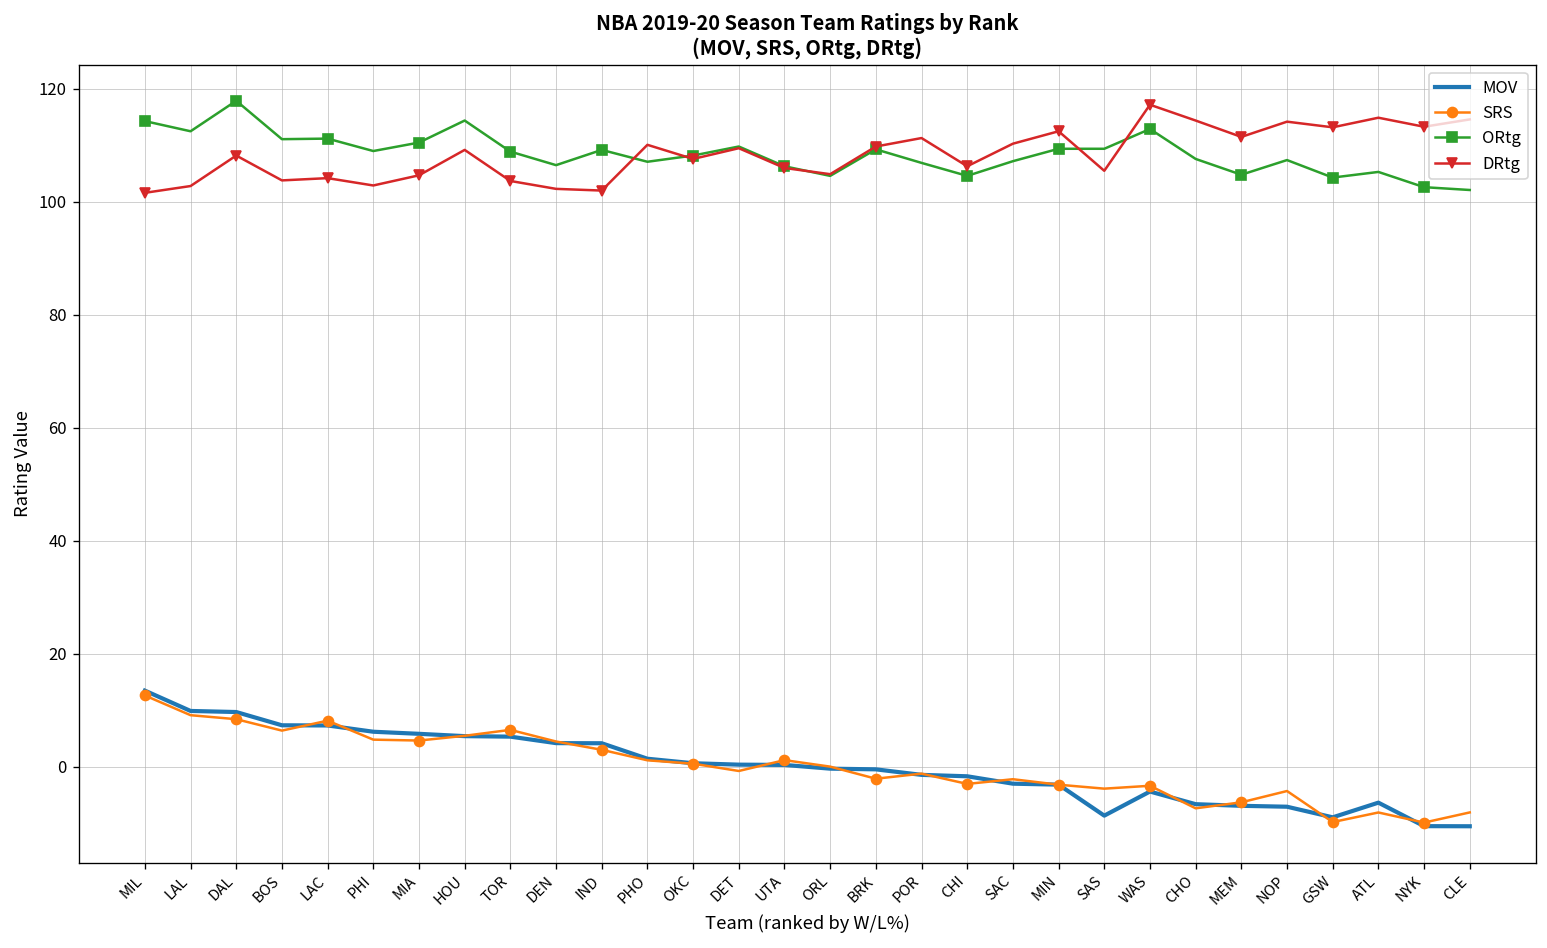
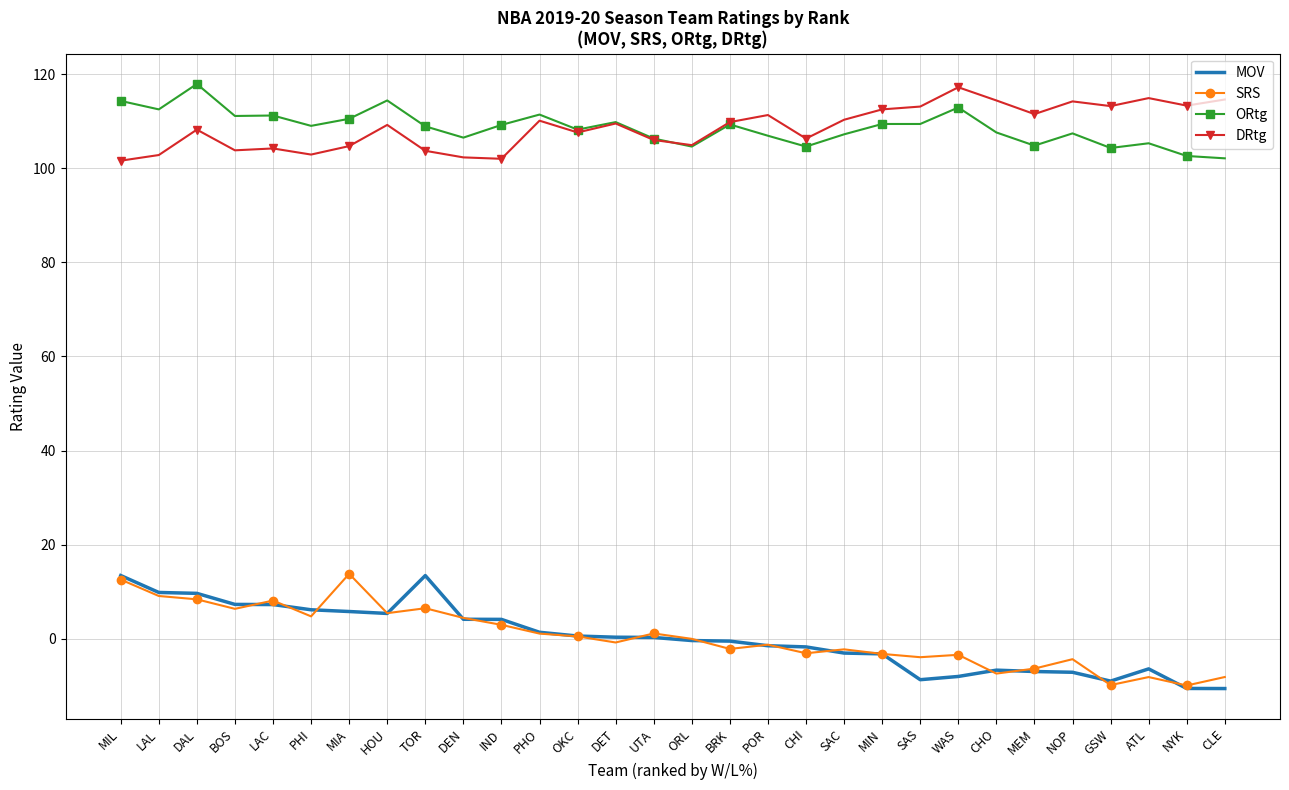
  {
    "MOV": {
      "MIL": 13,
      "LAL": 10,
      "DAL": 10,
      "BOS": 7,
      "LAC": 7,
      "PHI": 6,
      "MIA": 6,
-     "TOR": 5,
+     "TOR": 13,
      "IND": 4,
      "DET": 0,
      "UTA": 0,
      "BRK": -1,
      "CHI": -2,
      "SAC": -3,
      "SAS": -9,
-     "WAS": -4,
+     "WAS": -8,
      "CHO": -7,
      "MEM": -7,
      "NOP": -7,
      "GSW": -9,
      "ATL": -6,
      "NYK": -11,
      "CLE": -11
    },
    "SRS": {
      "MIL": 13,
      "LAL": 9,
      "DAL": 8,
      "BOS": 6,
      "LAC": 8,
      "PHI": 5,
-     "MIA": 5,
+     "MIA": 14,
      "TOR": 6,
      "IND": 3,
      "DET": -1,
      "UTA": 1,
      "BRK": -2,
      "CHI": -3,
      "SAC": -2,
      "SAS": -4,
      "WAS": -3,
      "CHO": -7,
      "MEM": -6,
      "NOP": -4,
      "GSW": -10,
      "ATL": -8,
      "NYK": -10,
      "CLE": -8
    },
    "ORtg": {
      "MIL": 114,
      "LAL": 113,
      "DAL": 118,
      "BOS": 111,
      "LAC": 111,
      "PHI": 109,
      "MIA": 111,
      "HOU": 114,
      "TOR": 109,
      "DEN": 107,
      "IND": 109,
-     "PHO": 107,
+     "PHO": 111,
      "OKC": 108,
      "POR": 107,
      "CHI": 105,
      "SAC": 107,
      "MIN": 109,
      "SAS": 109,
      "WAS": 113,
      "CHO": 108,
      "MEM": 105,
      "NOP": 107,
      "GSW": 104,
      "ATL": 105,
      "NYK": 103,
      "CLE": 102
    },
    "DRtg": {
      "MIL": 102,
      "LAL": 103,
      "DAL": 108,
      "BOS": 104,
      "LAC": 104,
      "PHI": 103,
      "MIA": 105,
      "HOU": 109,
      "TOR": 104,
      "DEN": 102,
      "IND": 102,
      "PHO": 110,
      "OKC": 108,
      "POR": 111,
      "CHI": 106,
      "SAC": 110,
      "MIN": 113,
-     "SAS": 106,
+     "SAS": 113,
      "WAS": 117,
      "CHO": 114,
      "MEM": 112,
      "NOP": 114,
      "GSW": 113,
      "ATL": 115,
      "NYK": 113
    }
  }
